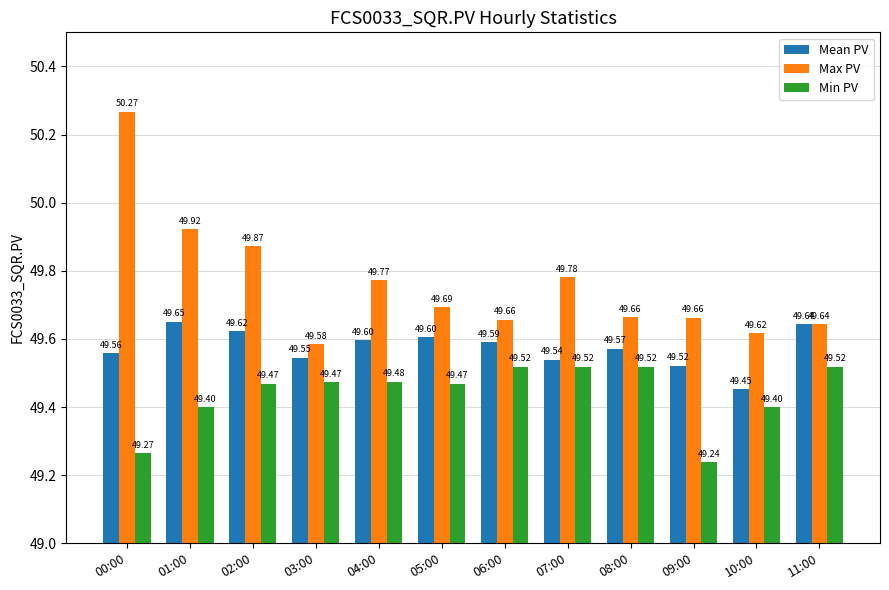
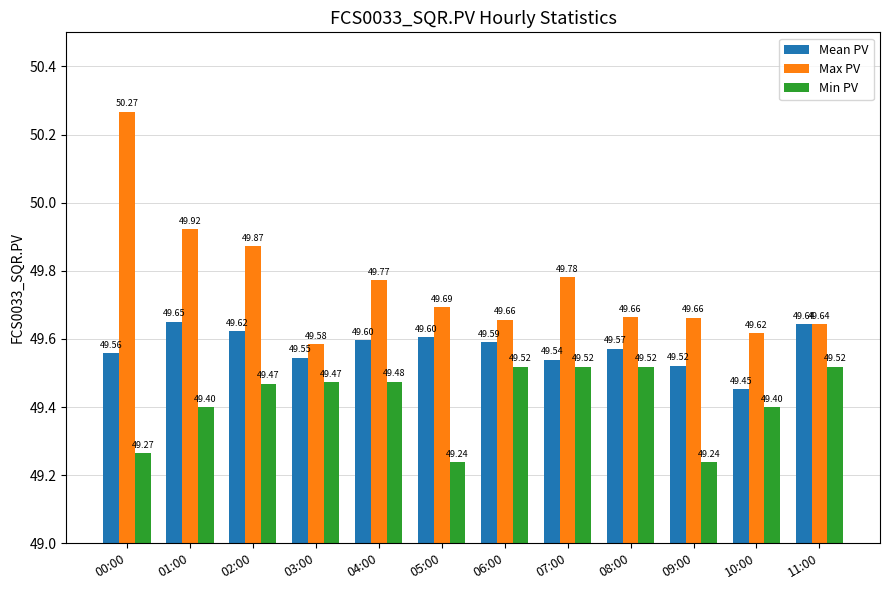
  {
    "Mean PV": {
      "00:00": 49.56,
      "01:00": 49.65,
      "02:00": 49.62,
      "03:00": 49.55,
      "04:00": 49.60,
      "05:00": 49.60,
      "06:00": 49.59,
      "07:00": 49.54,
      "08:00": 49.57,
      "09:00": 49.52,
      "10:00": 49.45
    },
    "Max PV": {
      "00:00": 50.27,
      "01:00": 49.92,
      "02:00": 49.87,
      "03:00": 49.58,
      "04:00": 49.77,
      "05:00": 49.69,
      "06:00": 49.66,
      "07:00": 49.78,
      "08:00": 49.66,
      "09:00": 49.66,
      "10:00": 49.62
    },
    "Min PV": {
      "00:00": 49.27,
      "01:00": 49.40,
      "02:00": 49.47,
      "03:00": 49.47,
      "04:00": 49.48,
-     "05:00": 49.47,
+     "05:00": 49.24,
      "06:00": 49.52,
      "07:00": 49.52,
      "08:00": 49.52,
      "09:00": 49.24,
      "10:00": 49.40,
      "11:00": 49.52
    }
  }
